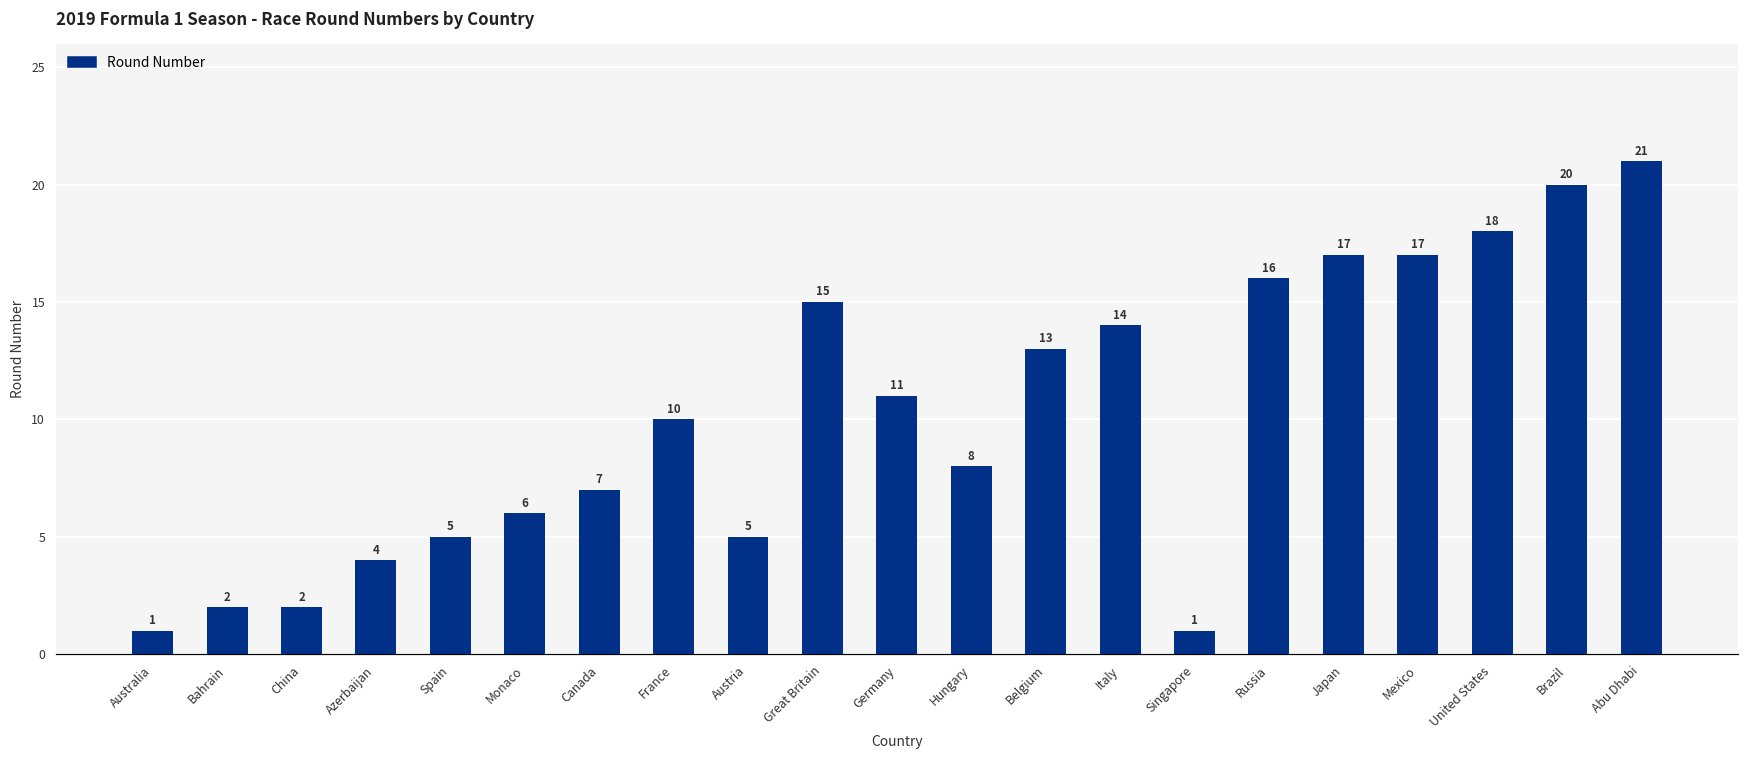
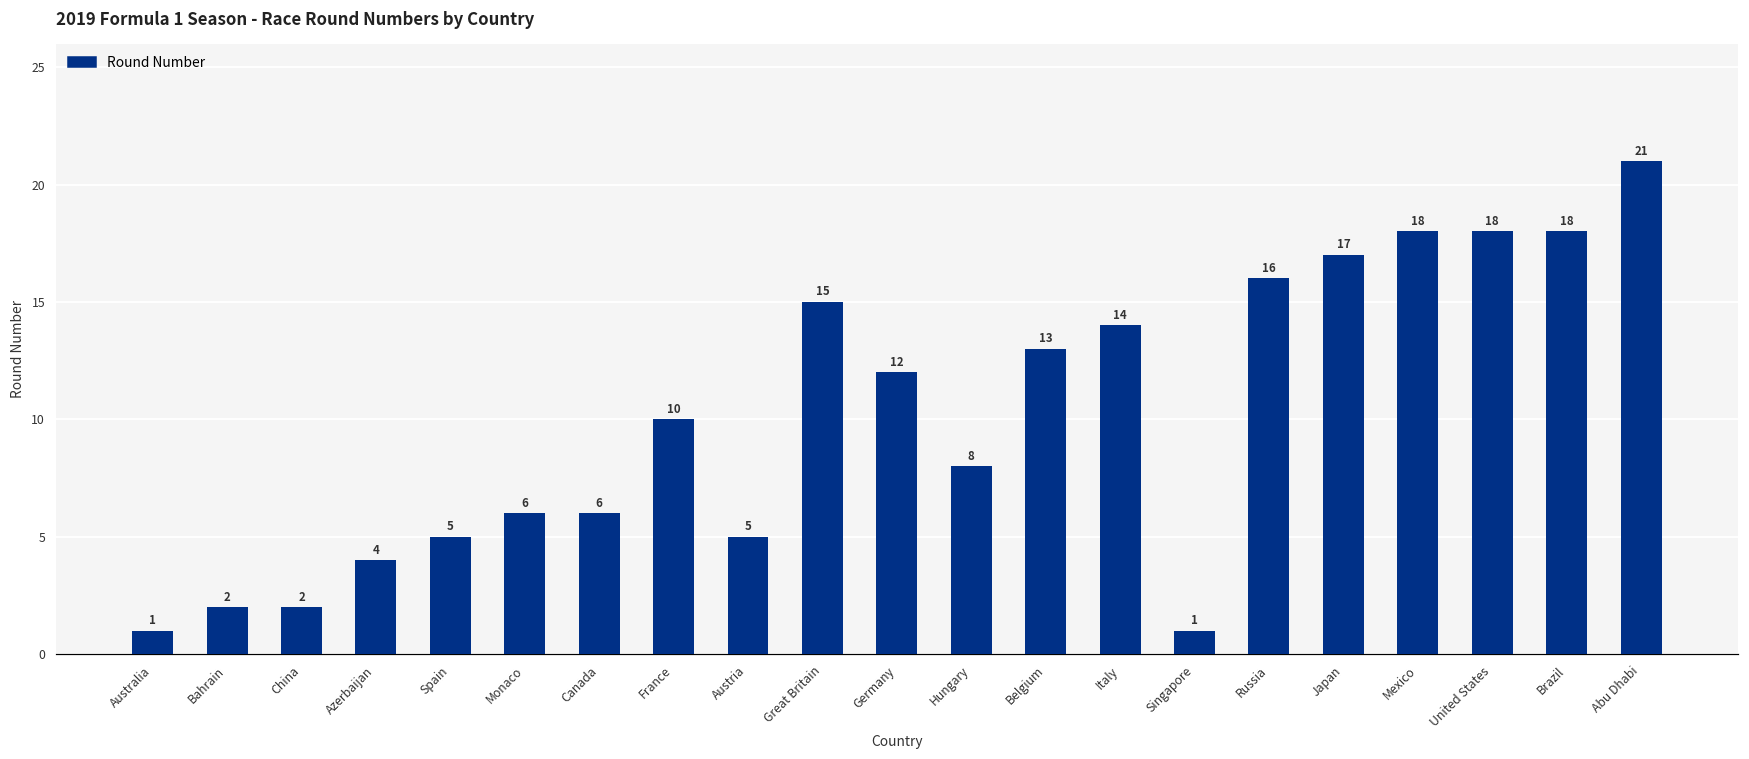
  {
    "Australia": 1,
    "Bahrain": 2,
    "China": 2,
    "Azerbaijan": 4,
    "Spain": 5,
    "Monaco": 6,
-   "Canada": 7,
+   "Canada": 6,
    "France": 10,
    "Austria": 5,
    "Great Britain": 15,
-   "Germany": 11,
+   "Germany": 12,
    "Hungary": 8,
    "Belgium": 13,
    "Italy": 14,
    "Singapore": 1,
    "Russia": 16,
    "Japan": 17,
-   "Mexico": 17,
+   "Mexico": 18,
    "United States": 18,
-   "Brazil": 20,
+   "Brazil": 18,
    "Abu Dhabi": 21
  }
